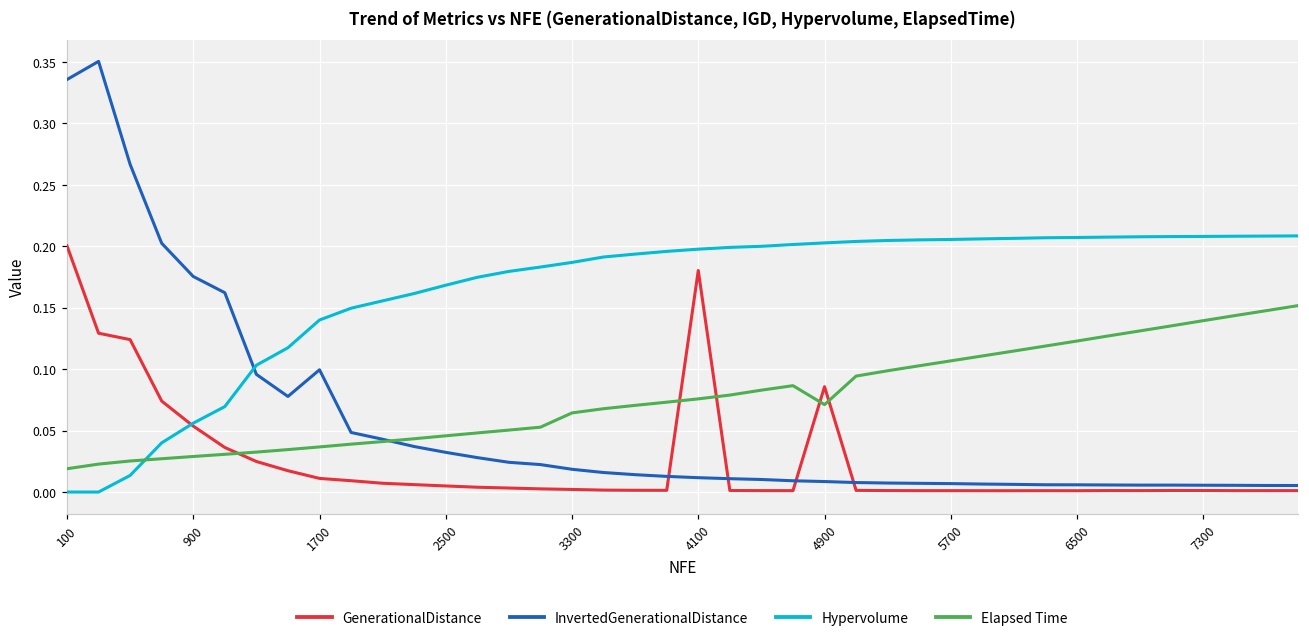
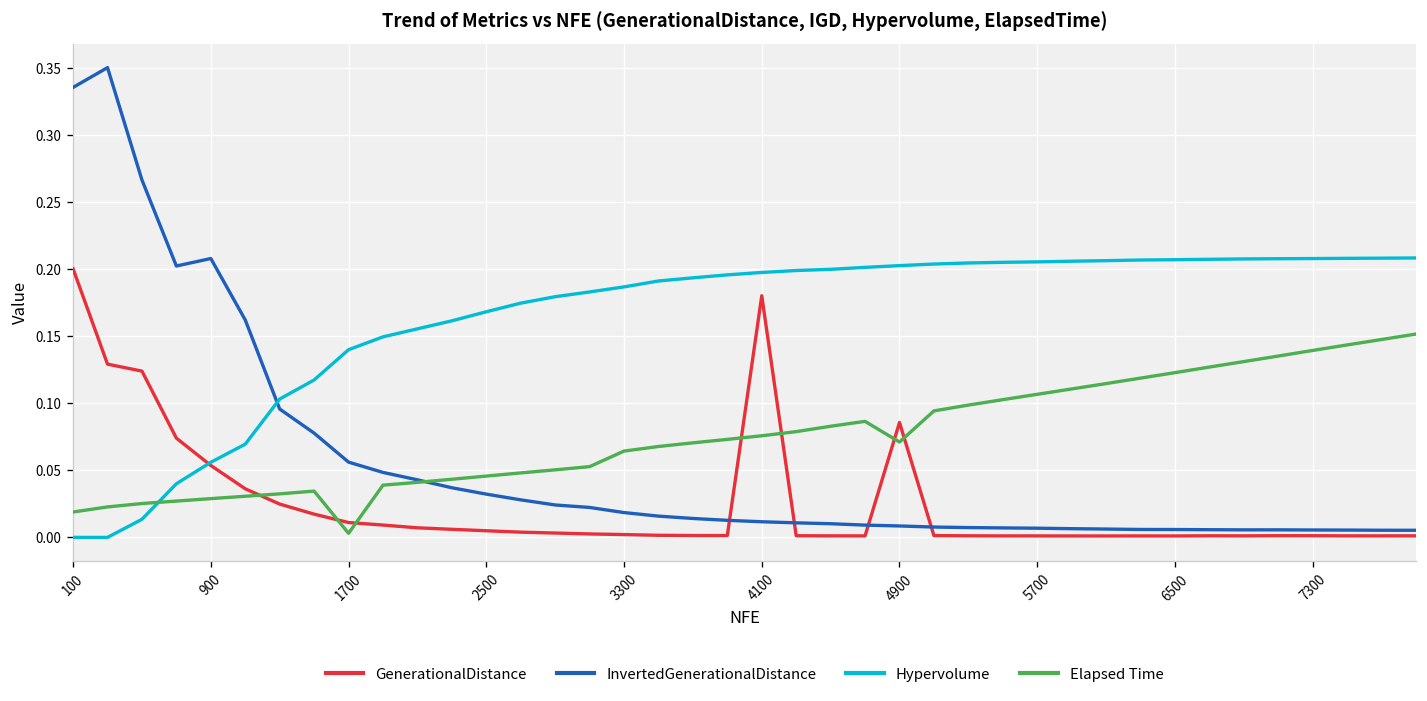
  {
    "GenerationalDistance": {
      "100": 0.200,
      "900": 0.054,
      "1700": 0.011,
      "2500": 0.005,
      "3300": 0.002,
      "4100": 0.180,
      "4900": 0.086,
      "5700": 0.001,
      "6500": 0.001,
      "7300": 0.001
    },
    "InvertedGenerationalDistance": {
      "100": 0.336,
-     "900": 0.175,
-     "1700": 0.099,
+     "900": 0.208,
+     "1700": 0.056,
      "2500": 0.032,
      "3300": 0.019,
      "4100": 0.012,
      "4900": 0.009,
      "5700": 0.007,
      "6500": 0.006,
      "7300": 0.006
    },
    "Hypervolume": {
      "100": 0.000,
      "900": 0.056,
      "1700": 0.140,
      "2500": 0.168,
      "3300": 0.187,
      "4100": 0.198,
      "4900": 0.203,
      "5700": 0.205,
      "6500": 0.207,
      "7300": 0.208
    },
    "Elapsed Time": {
      "100": 0.019,
      "900": 0.029,
-     "1700": 0.037,
+     "1700": 0.003,
      "2500": 0.046,
      "3300": 0.064,
      "4100": 0.076,
      "4900": 0.071,
      "5700": 0.107,
      "6500": 0.123,
      "7300": 0.139
    }
  }
